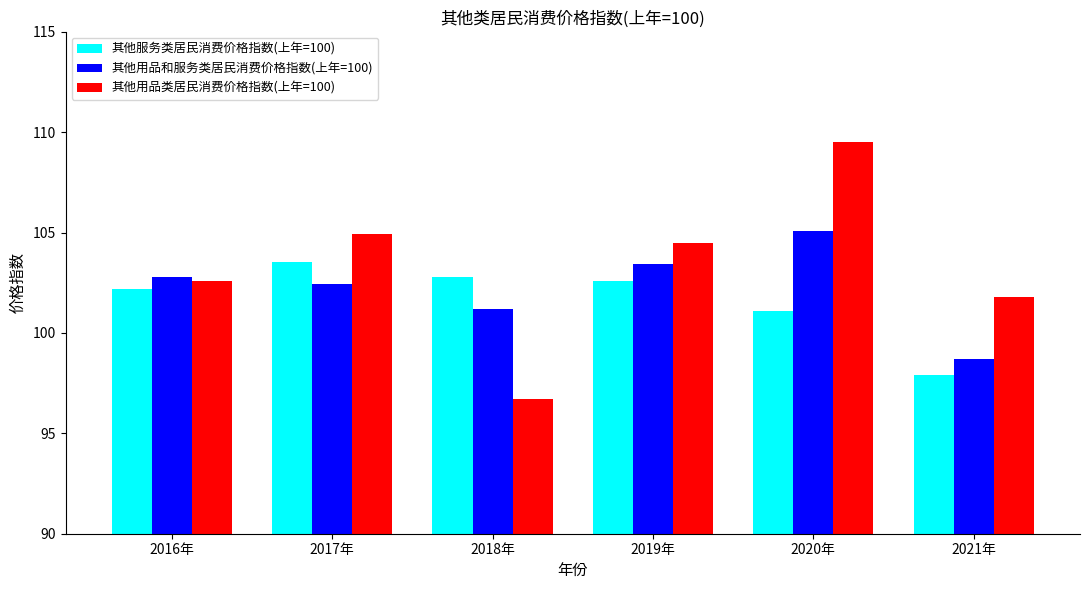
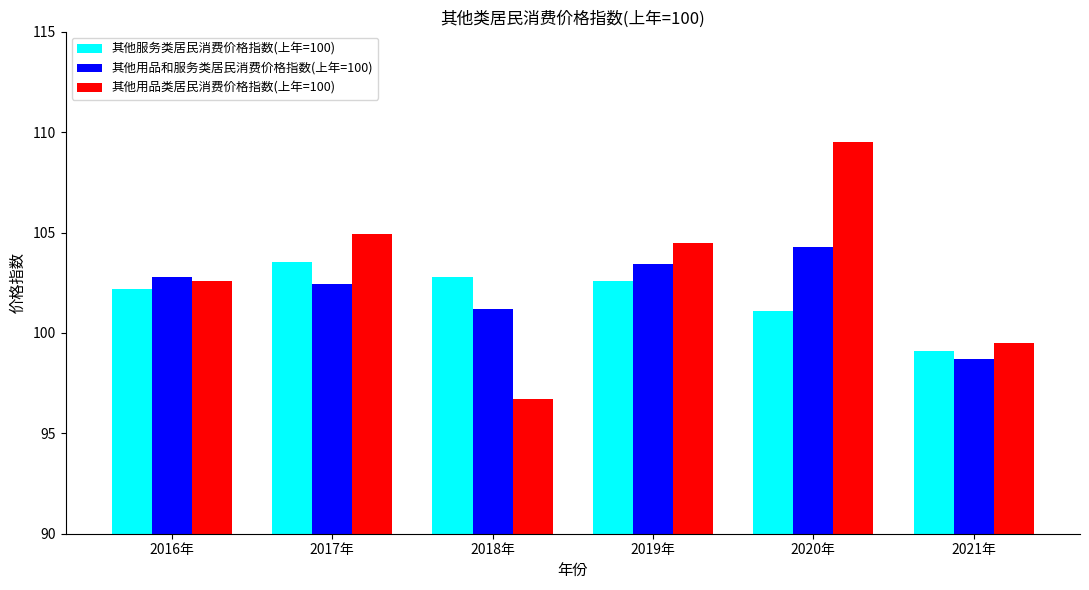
  {
    "其他服务类居民消费价格指数(上年=100)": {
      "2016年": 102.2,
      "2017年": 103.5,
      "2018年": 102.8,
      "2019年": 102.6,
      "2020年": 101.1,
-     "2021年": 97.9
+     "2021年": 99.1
    },
    "其他用品和服务类居民消费价格指数(上年=100)": {
      "2016年": 102.8,
      "2017年": 102.4,
      "2018年": 101.2,
      "2019年": 103.4,
-     "2020年": 105.1,
+     "2020年": 104.3,
      "2021年": 98.7
    },
    "其他用品类居民消费价格指数(上年=100)": {
      "2016年": 102.6,
      "2017年": 104.9,
      "2018年": 96.7,
      "2019年": 104.5,
      "2020年": 109.5,
-     "2021年": 101.8
+     "2021年": 99.5
    }
  }
